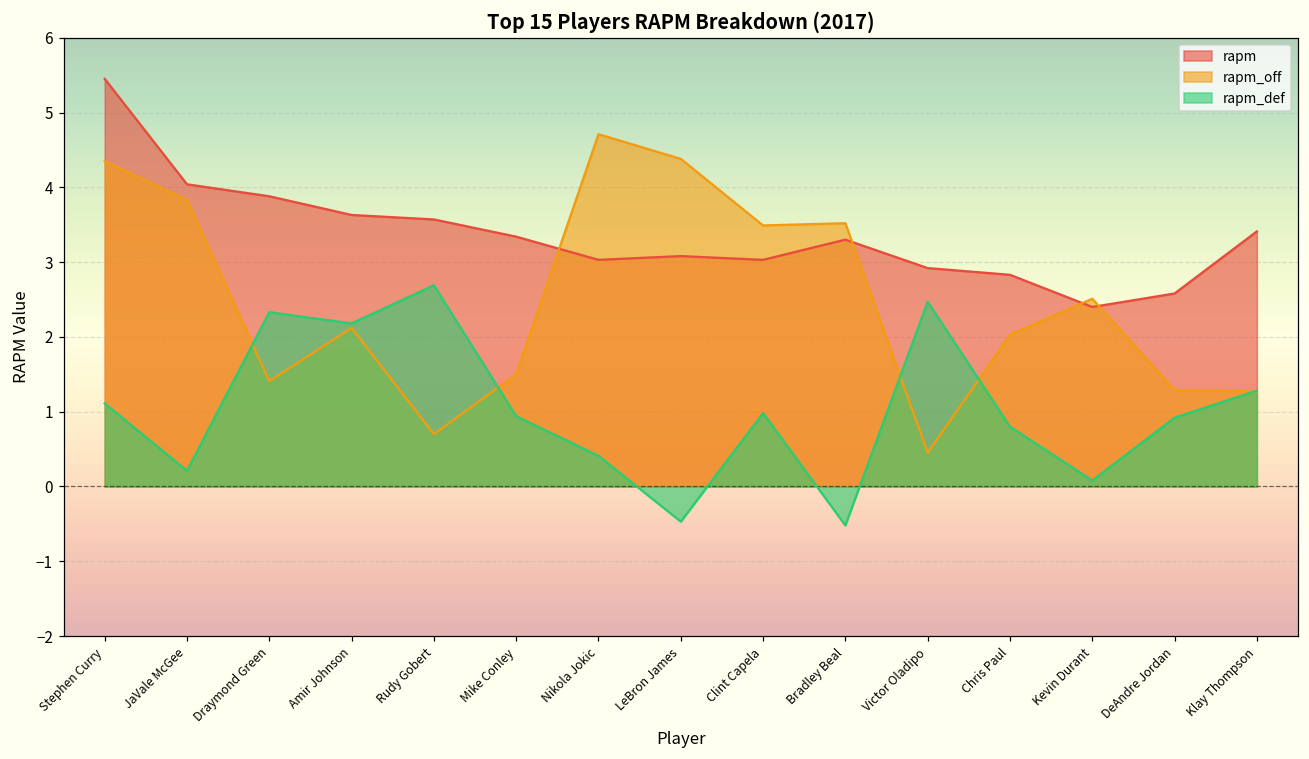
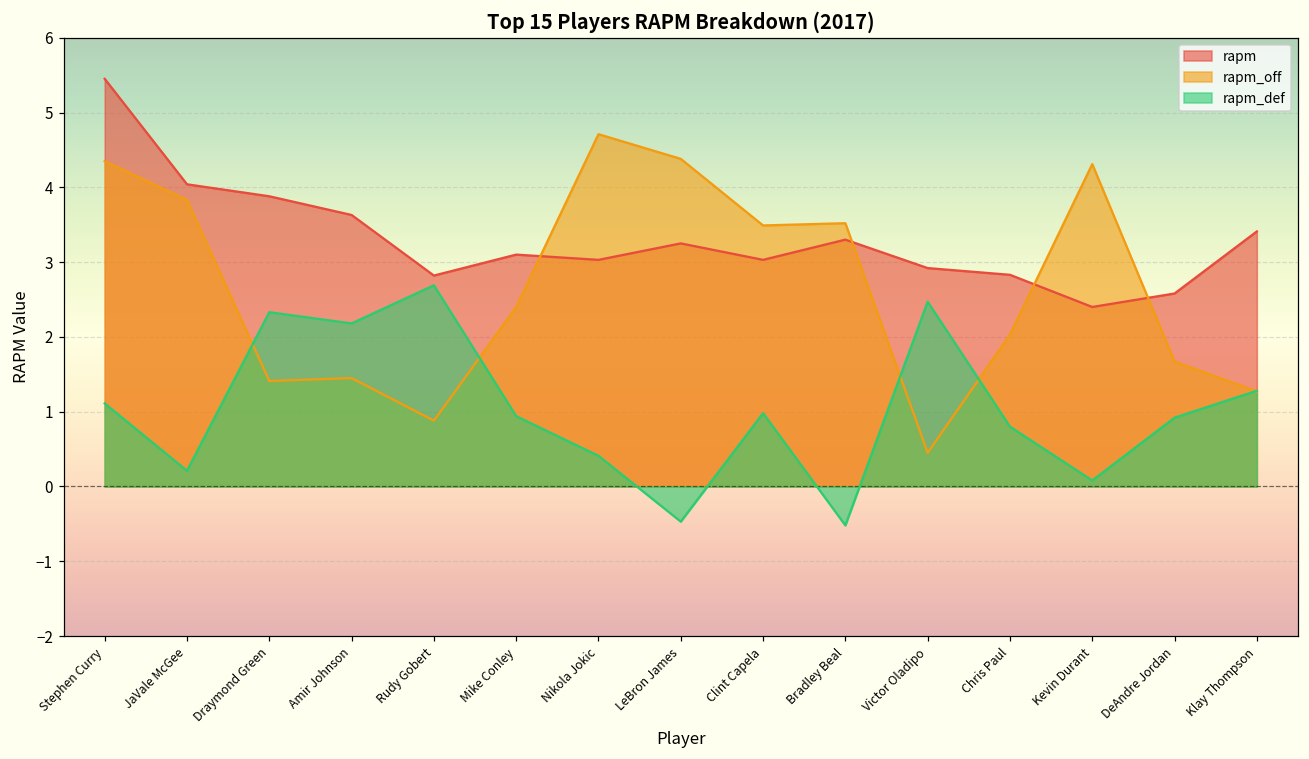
  {
    "rapm": {
      "Stephen Curry": 5.5,
      "JaVale McGee": 4.0,
      "Draymond Green": 3.9,
      "Amir Johnson": 3.6,
-     "Rudy Gobert": 3.6,
-     "Mike Conley": 3.3,
+     "Rudy Gobert": 2.8,
+     "Mike Conley": 3.1,
      "Nikola Jokic": 3.0,
-     "LeBron James": 3.1,
+     "LeBron James": 3.3,
      "Clint Capela": 3.0,
      "Bradley Beal": 3.3,
      "Victor Oladipo": 2.9,
      "Chris Paul": 2.8,
      "Kevin Durant": 2.4,
      "DeAndre Jordan": 2.6,
      "Klay Thompson": 3.4
    },
    "rapm_off": {
      "Stephen Curry": 4.4,
      "JaVale McGee": 3.8,
      "Draymond Green": 1.4,
-     "Amir Johnson": 2.1,
-     "Rudy Gobert": 0.7,
-     "Mike Conley": 1.5,
+     "Amir Johnson": 1.5,
+     "Rudy Gobert": 0.9,
+     "Mike Conley": 2.4,
      "Nikola Jokic": 4.7,
      "LeBron James": 4.4,
      "Clint Capela": 3.5,
      "Bradley Beal": 3.5,
      "Victor Oladipo": 0.5,
      "Chris Paul": 2.0,
-     "Kevin Durant": 2.5,
-     "DeAndre Jordan": 1.3
+     "Kevin Durant": 4.3,
+     "DeAndre Jordan": 1.7
    }
  }
